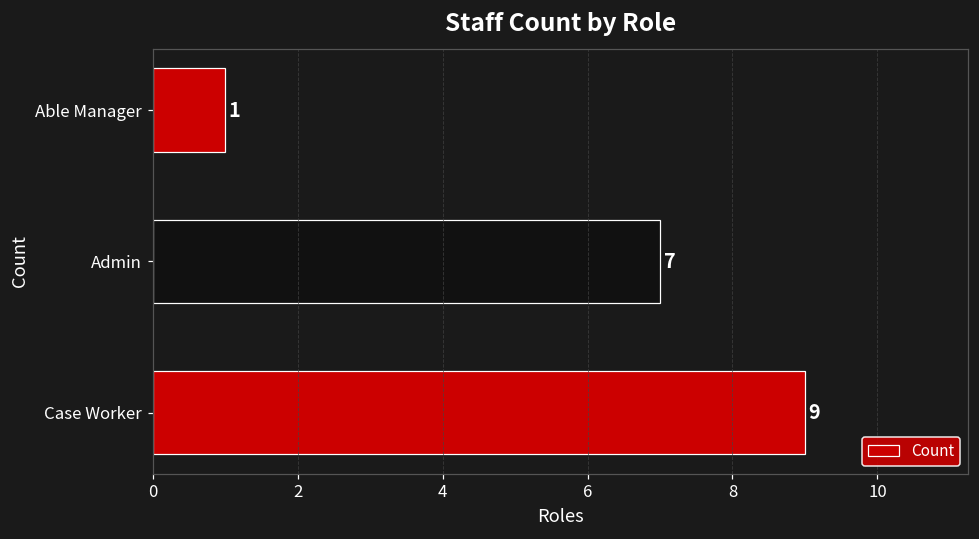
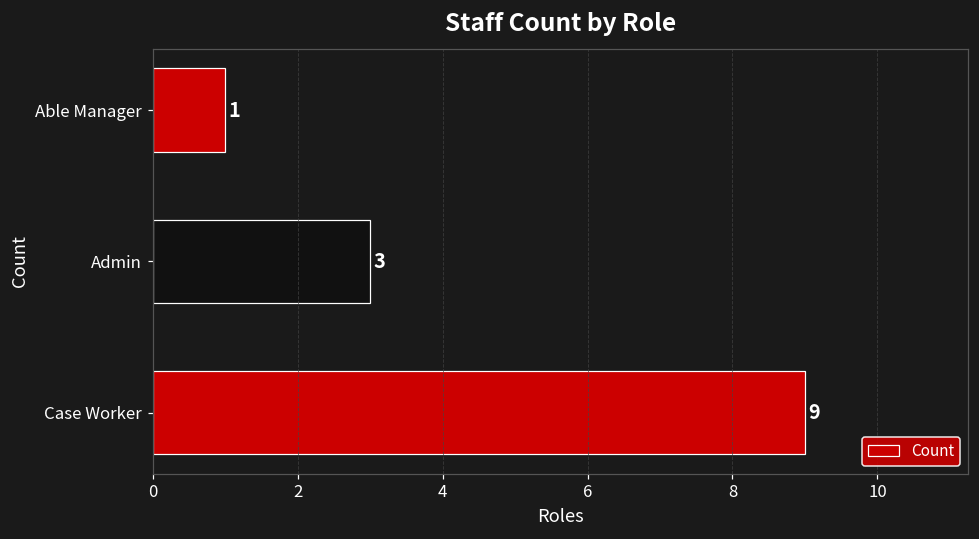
  {
    "Able Manager": 1,
-   "Admin": 7,
+   "Admin": 3,
    "Case Worker": 9
  }
